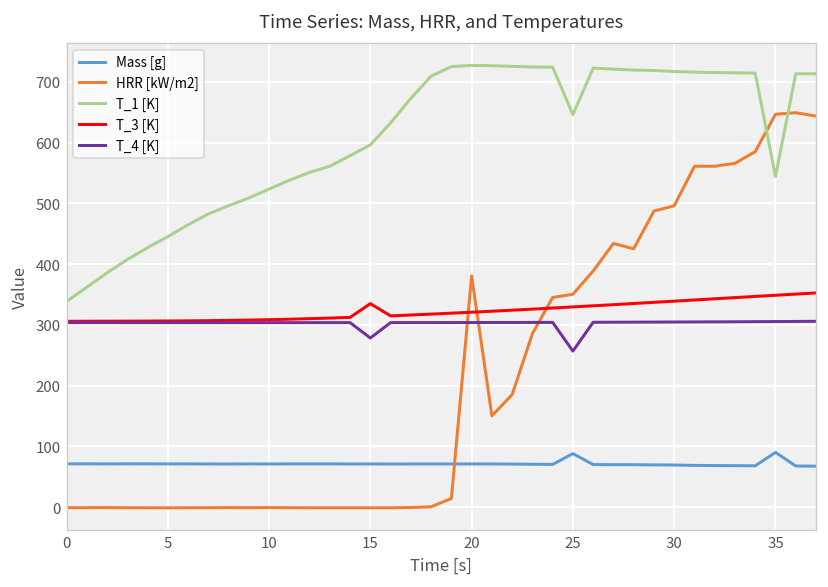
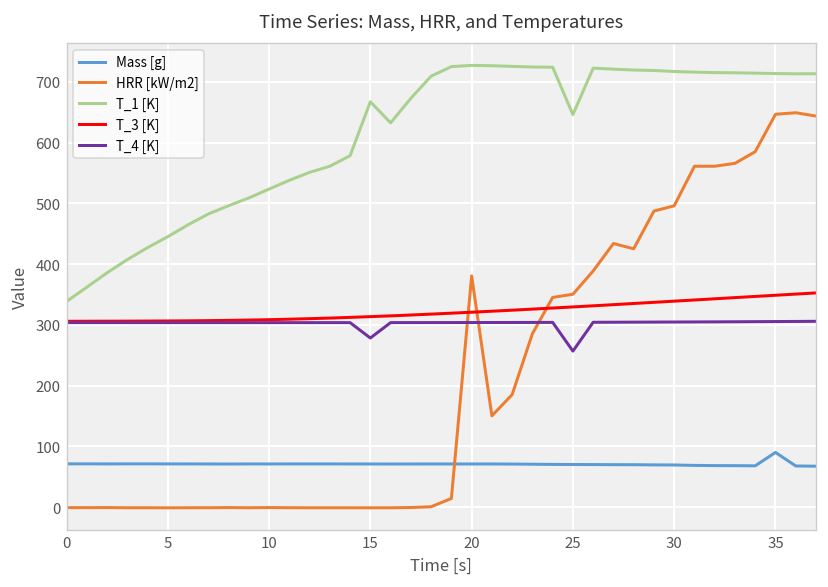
  {
    "Mass [g]": {
      "0": 70,
      "5": 70,
      "10": 70,
      "15": 70,
      "20": 70,
-     "25": 90,
+     "25": 70,
      "30": 70,
      "35": 90
    },
    "HRR [kW/m2]": {
      "0": 0,
      "5": 0,
      "10": 0,
      "15": 0,
      "20": 380,
      "25": 350,
      "30": 500,
      "35": 650
    },
    "T_1 [K]": {
      "0": 340,
      "5": 450,
      "10": 520,
-     "15": 600,
+     "15": 670,
      "20": 730,
      "25": 650,
      "30": 720,
-     "35": 540
+     "35": 710
    },
    "T_3 [K]": {
-     "15": 330,
+     "15": 310,
      "20": 320,
      "25": 330,
      "30": 340,
      "35": 350
    },
    "T_4 [K]": {
      "15": 280,
      "20": 300,
      "25": 260,
      "30": 300,
      "35": 310
    }
  }
